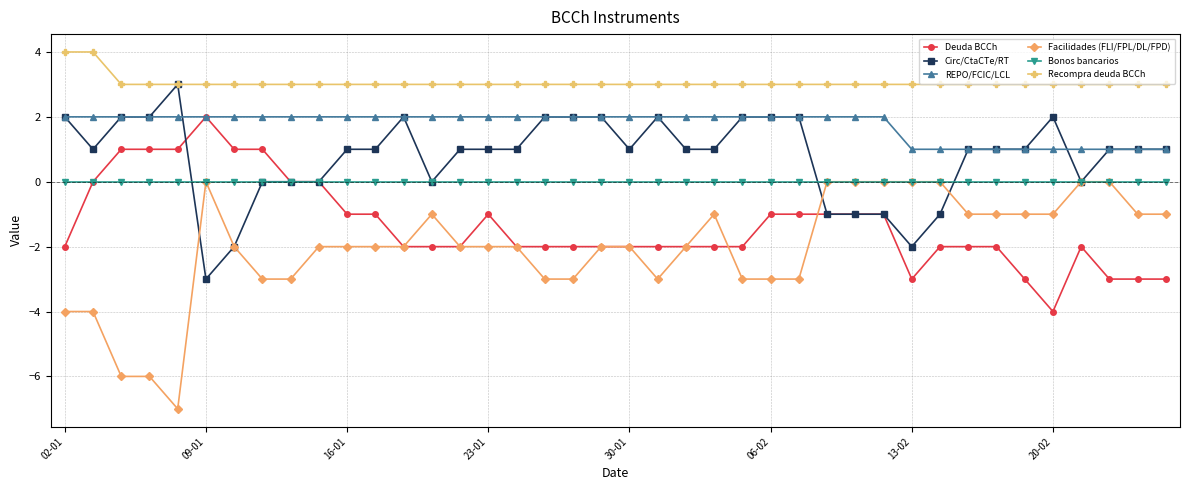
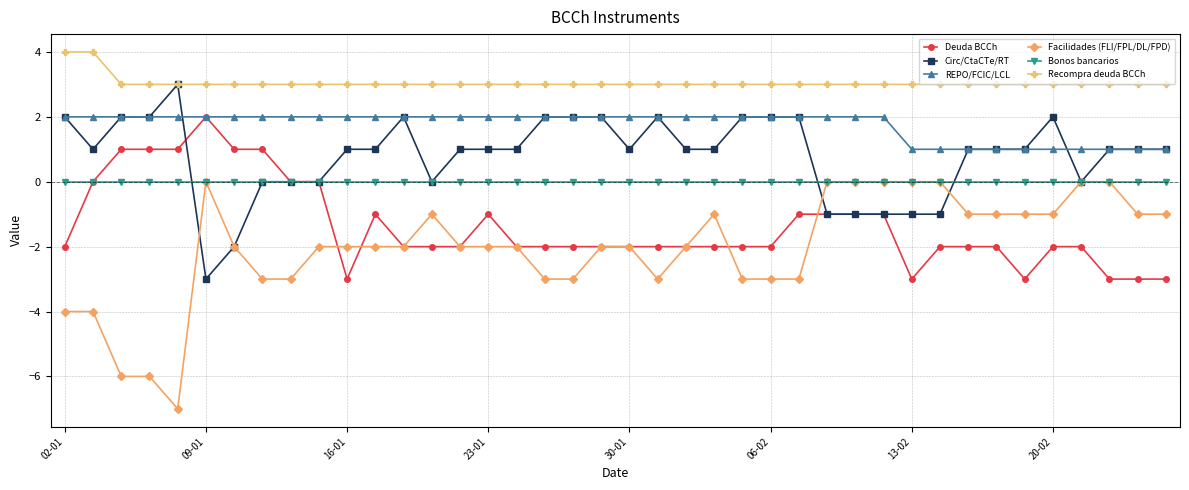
  {
    "Deuda BCCh": {
      "02-01": -2,
-     "16-01": -1,
+     "16-01": -3,
      "23-01": -1,
-     "06-02": -1,
+     "06-02": -2,
      "13-02": -3,
-     "20-02": -4
+     "20-02": -2
    },
    "Circ/CtaCTe/RT": {
      "09-01": -3,
      "16-01": 1,
      "23-01": 1,
      "30-01": 1,
-     "13-02": -2,
+     "13-02": -1,
      "20-02": 2
    }
  }
